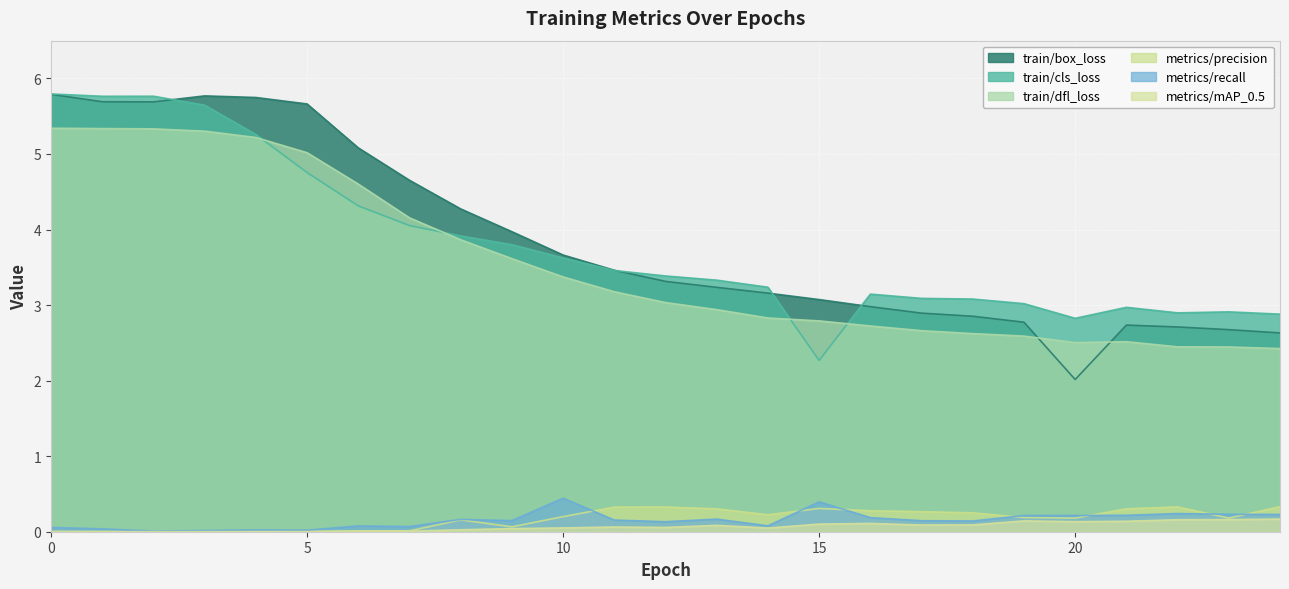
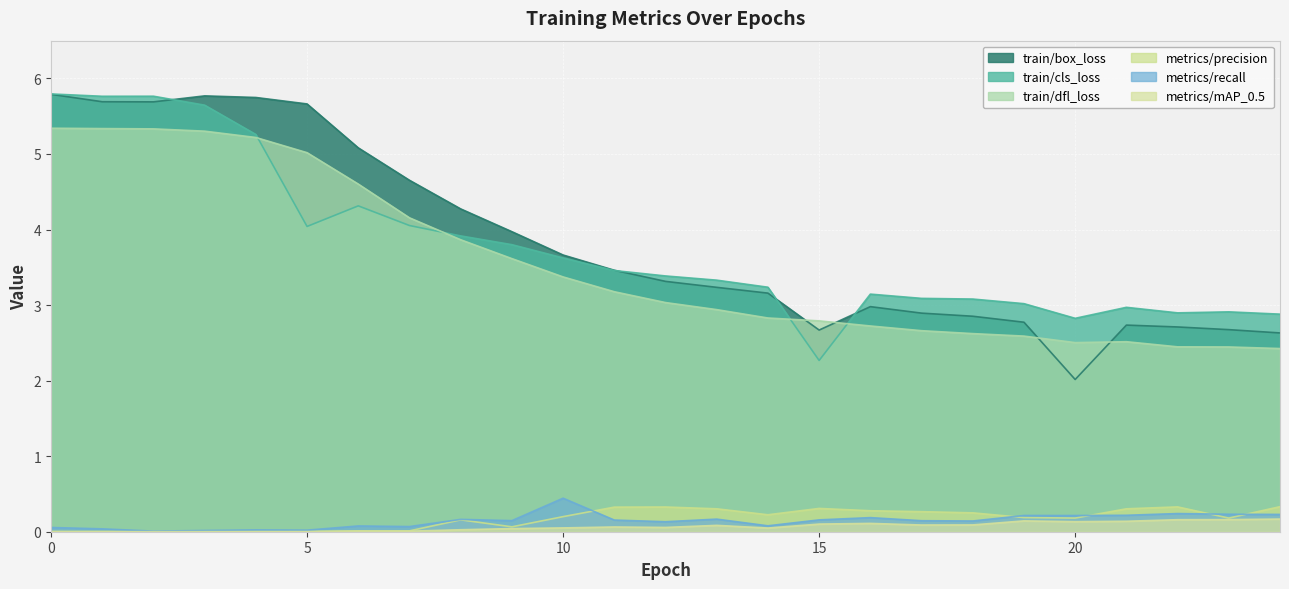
  {
    "train/box_loss": {
      "5": 5.7,
      "10": 3.7,
-     "15": 3.1,
+     "15": 2.7,
      "20": 2.0
    },
    "train/cls_loss": {
-     "5": 4.8,
+     "5": 4.0,
      "10": 3.6,
      "15": 2.3,
      "20": 2.8
    },
    "metrics/recall": {
      "0": 0.1,
      "10": 0.4,
-     "15": 0.4,
+     "15": 0.2,
      "20": 0.2
    }
  }
